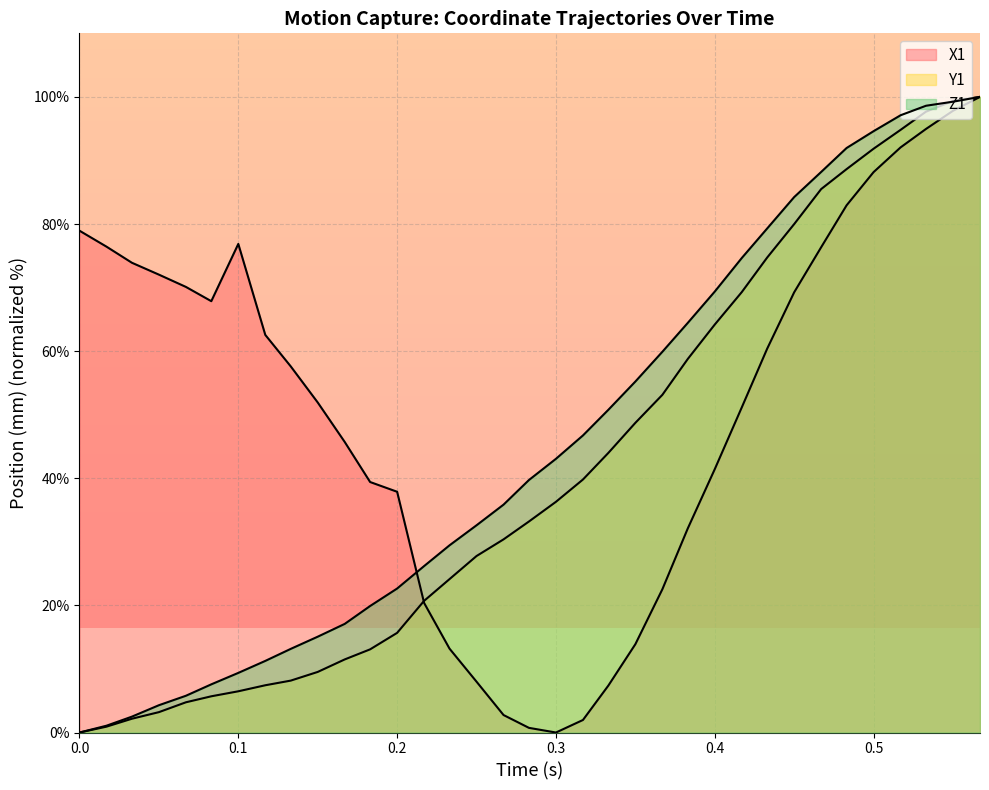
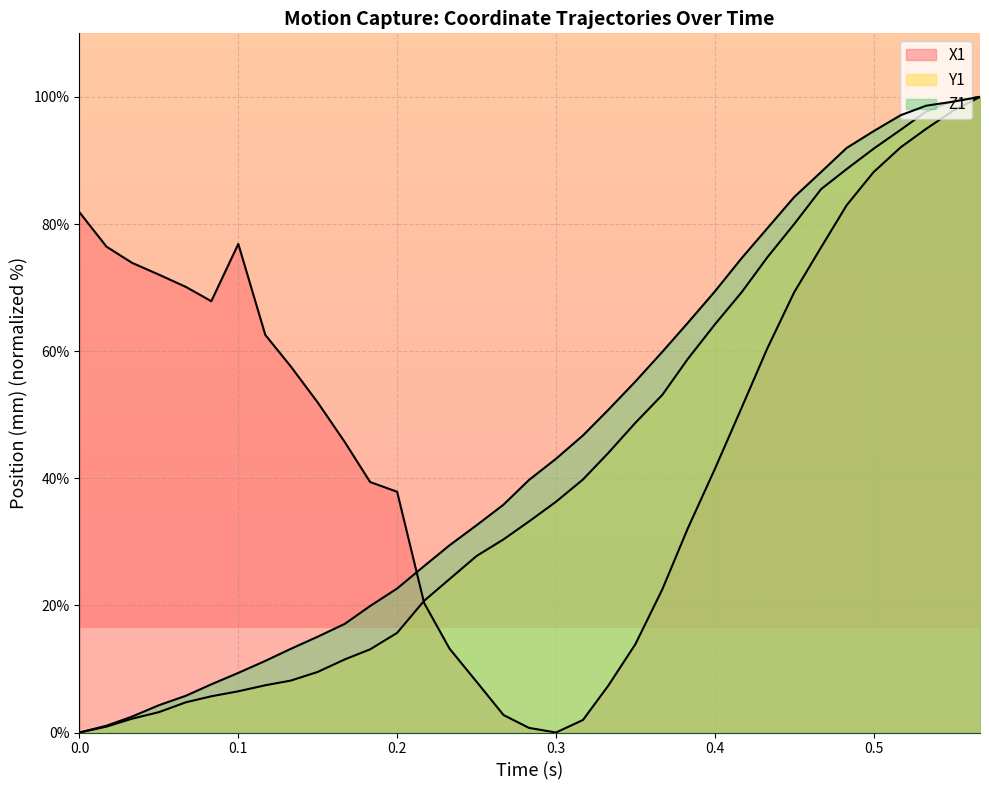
  {
    "X1": {
-     "0.0": "79%",
+     "0.0": "82%",
      "0.1": "77%",
      "0.2": "38%",
      "0.3": "0%",
      "0.4": "41%",
      "0.5": "88%"
    },
    "Y1": {
      "0.1": "6%",
      "0.2": "16%",
      "0.3": "36%",
      "0.4": "64%",
      "0.5": "92%"
    },
    "Z1": {
      "0.1": "9%",
      "0.2": "23%",
      "0.3": "43%",
      "0.4": "69%",
      "0.5": "95%"
    }
  }
